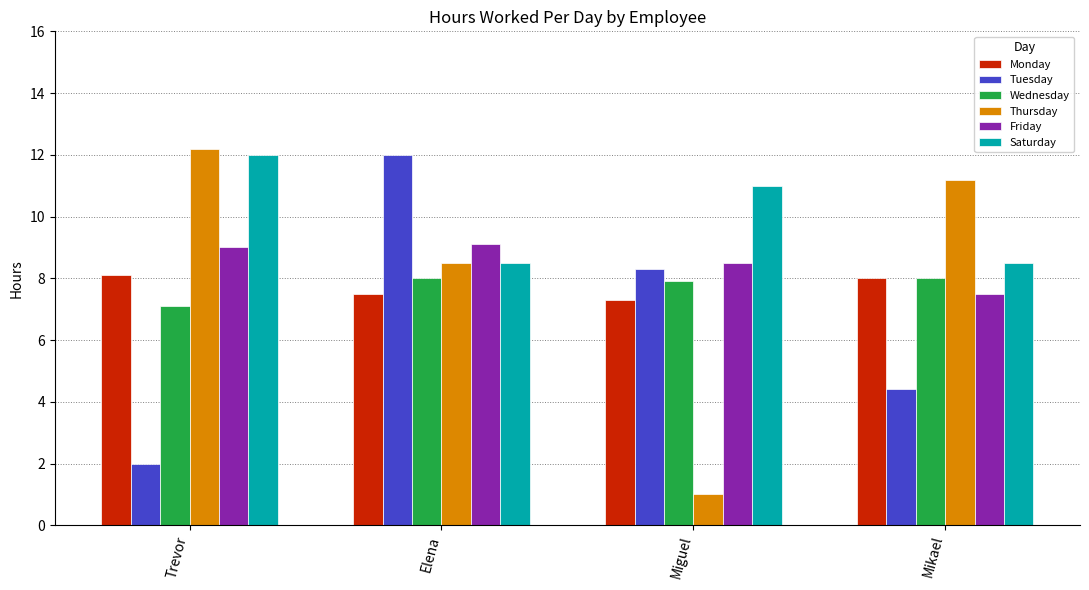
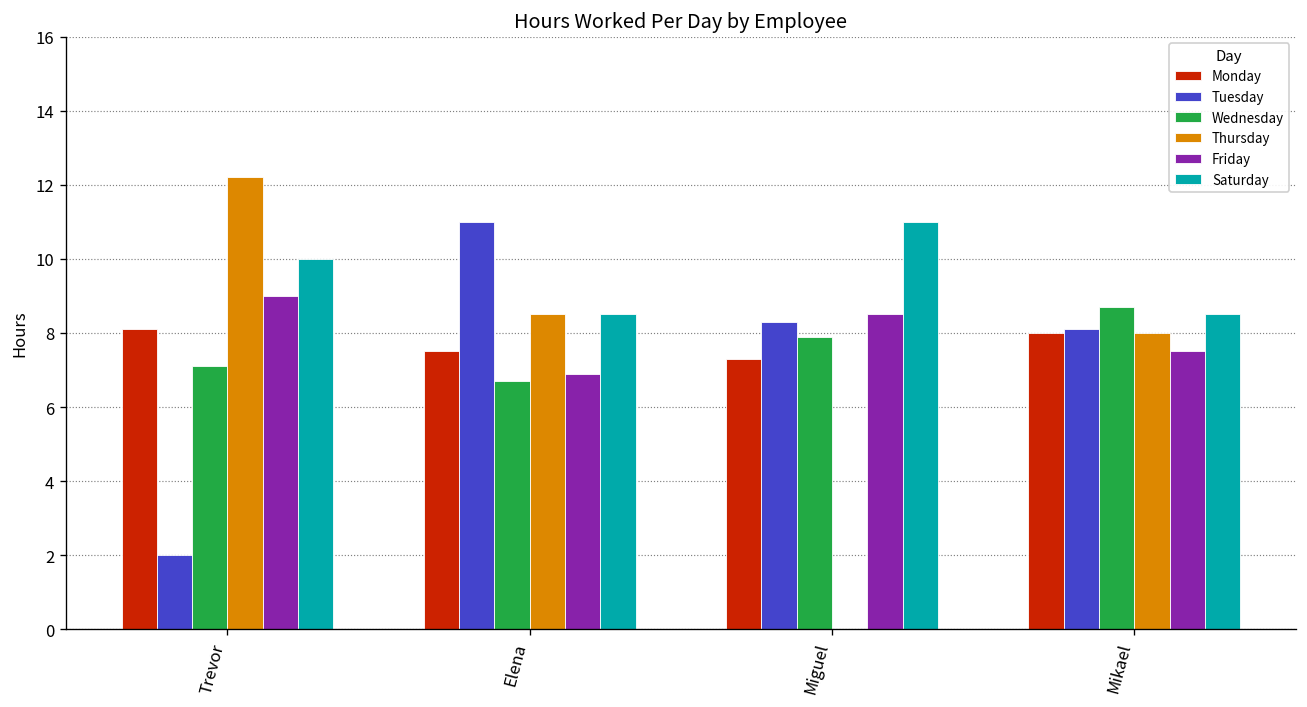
  {
    "Monday": {
      "Trevor": 8.1,
      "Elena": 7.5,
      "Miguel": 7.3,
      "Mikael": 8.0
    },
    "Tuesday": {
      "Trevor": 2.0,
-     "Elena": 12,
+     "Elena": 11,
      "Miguel": 8.3,
-     "Mikael": 4.4
+     "Mikael": 8.1
    },
    "Wednesday": {
      "Trevor": 7.1,
-     "Elena": 8.0,
+     "Elena": 6.7,
      "Miguel": 7.9,
-     "Mikael": 8.0
+     "Mikael": 8.7
    },
    "Thursday": {
      "Trevor": 12.2,
      "Elena": 8.5,
-     "Miguel": 1,
-     "Mikael": 11.2
+     "Miguel": 0,
+     "Mikael": 8.0
    },
    "Friday": {
      "Trevor": 9.0,
-     "Elena": 9.1,
+     "Elena": 6.9,
      "Miguel": 8.5,
      "Mikael": 7.5
    },
    "Saturday": {
-     "Trevor": 12,
+     "Trevor": 10,
      "Elena": 8.5,
      "Miguel": 11,
      "Mikael": 8.5
    }
  }
